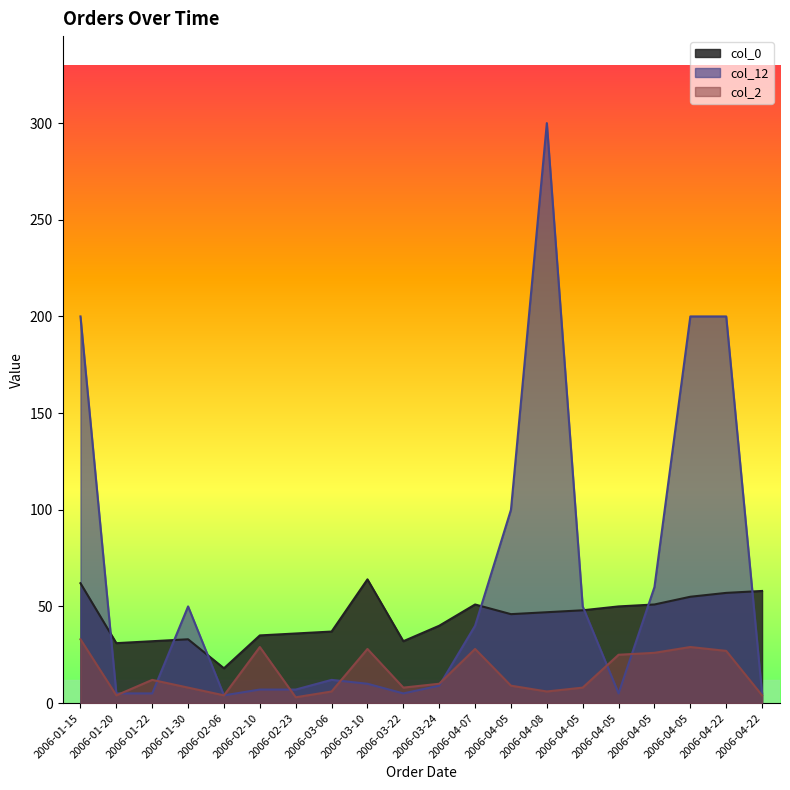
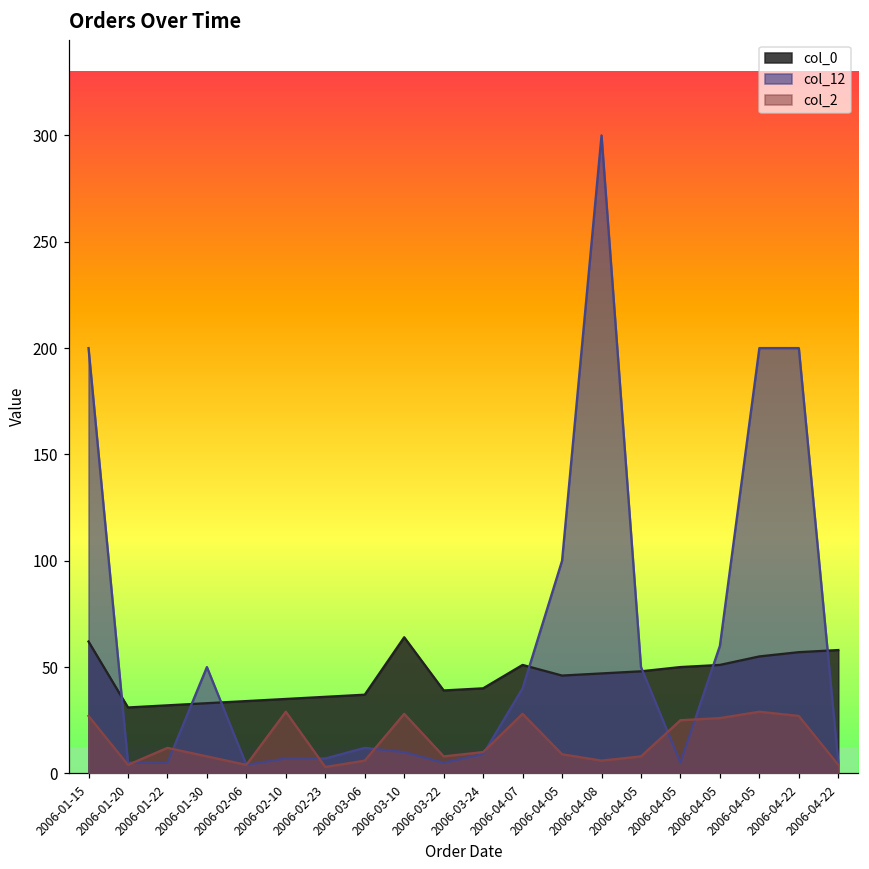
  {
    "col_0": {
      "2006-01-15": 62,
      "2006-01-20": 31,
      "2006-01-22": 32,
      "2006-01-30": 33,
-     "2006-02-06": 18,
+     "2006-02-06": 34,
      "2006-02-10": 35,
      "2006-02-23": 36,
      "2006-03-06": 37,
      "2006-03-10": 64,
-     "2006-03-22": 32,
+     "2006-03-22": 39,
      "2006-03-24": 40,
      "2006-04-07": 51,
      "2006-04-08": 47
    },
    "col_12": {
      "2006-01-15": 200,
      "2006-01-30": 50,
      "2006-04-07": 40,
      "2006-04-08": 300
    },
    "col_2": {
-     "2006-01-15": 33,
+     "2006-01-15": 27,
      "2006-02-10": 29,
      "2006-03-10": 28,
      "2006-04-07": 28
    }
  }
